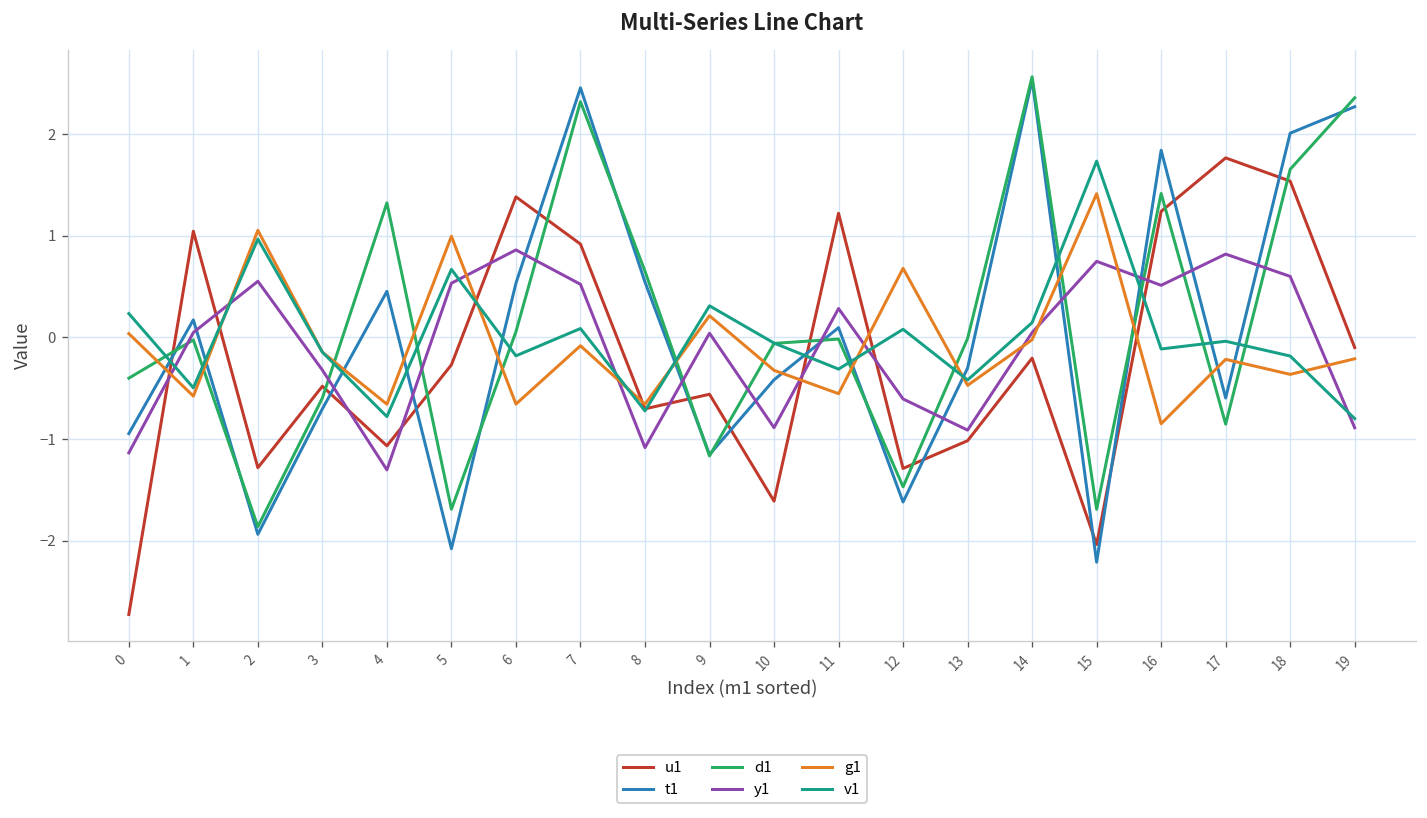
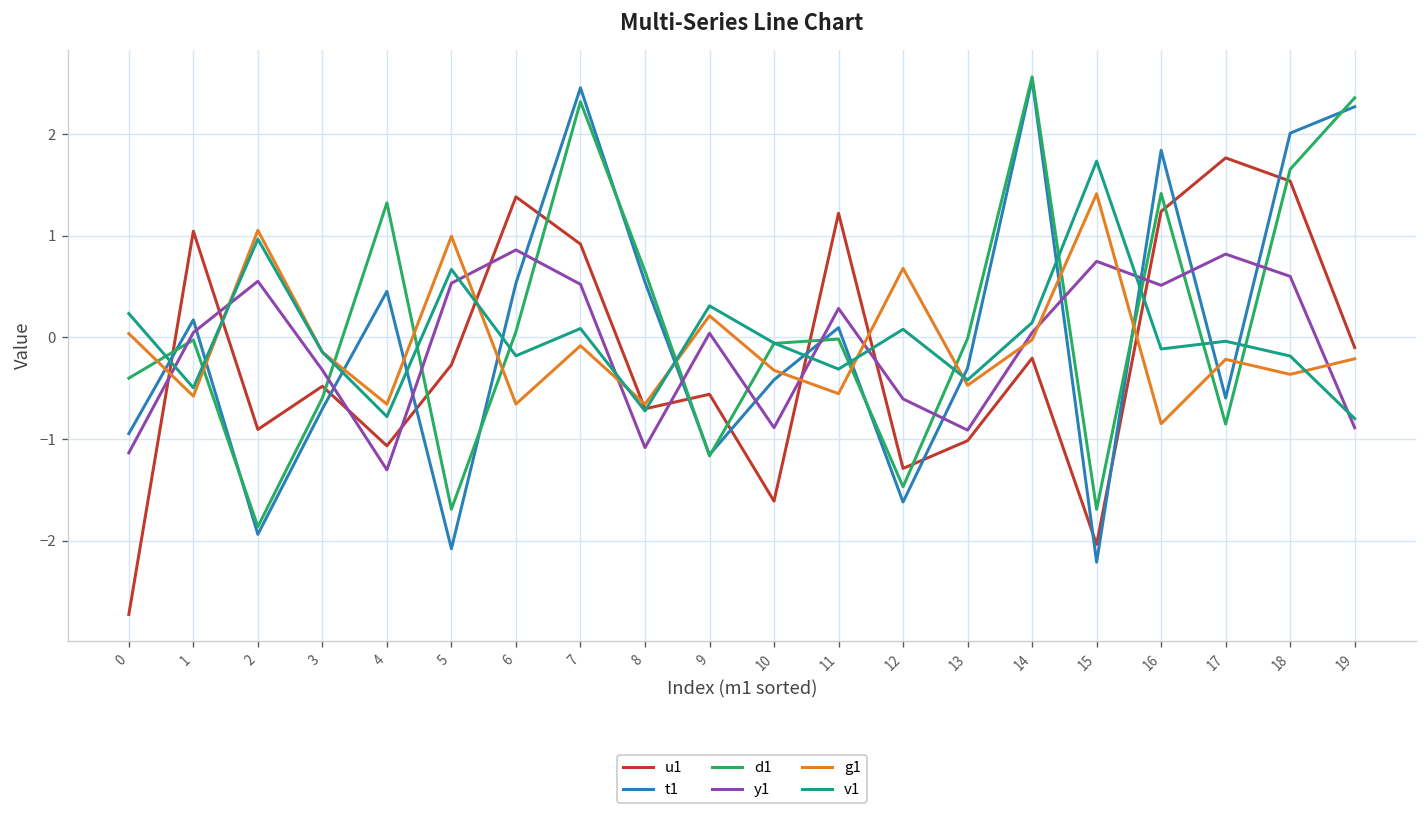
  {
    "u1": {
      "0": -2.7,
      "1": 1.0,
-     "2": -1.3,
+     "2": -0.9,
      "3": -0.5,
      "4": -1.1,
      "5": -0.3,
      "6": 1.4,
      "7": 0.9,
      "9": -0.6,
      "10": -1.6,
      "11": 1.2,
      "12": -1.3,
      "13": -1.0,
      "14": -0.2,
      "15": -2.0,
      "16": 1.2,
      "17": 1.8,
      "18": 1.5,
      "19": -0.1
    },
    "t1": {
      "0": -0.9,
      "1": 0.2,
      "2": -1.9,
      "3": -0.7,
      "4": 0.5,
      "5": -2.1,
      "6": 0.5,
      "7": 2.5,
      "8": 0.5,
      "10": -0.4,
      "11": 0.1,
      "12": -1.6,
      "13": -0.3,
      "15": -2.2,
      "16": 1.8,
      "17": -0.6,
      "18": 2.0,
      "19": 2.3
    },
    "y1": {
      "0": -1.1,
      "1": 0.0,
      "2": 0.6,
      "3": -0.3,
      "4": -1.3,
      "5": 0.5,
      "6": 0.9,
      "7": 0.5,
      "8": -1.1,
      "9": 0.0,
      "10": -0.9,
      "11": 0.3,
      "12": -0.6,
      "13": -0.9,
      "14": 0.0,
      "15": 0.7,
      "16": 0.5,
      "17": 0.8,
      "18": 0.6,
      "19": -0.9
    },
    "g1": {
      "0": 0.0,
      "1": -0.6,
      "2": 1.1,
      "4": -0.7,
      "5": 1.0,
      "6": -0.7,
      "7": -0.1,
      "8": -0.7,
      "9": 0.2,
      "10": -0.3,
      "11": -0.6,
      "12": 0.7,
      "13": -0.5,
      "14": 0.0,
      "15": 1.4,
      "16": -0.8,
      "17": -0.2,
      "18": -0.4,
      "19": -0.2
    }
  }
